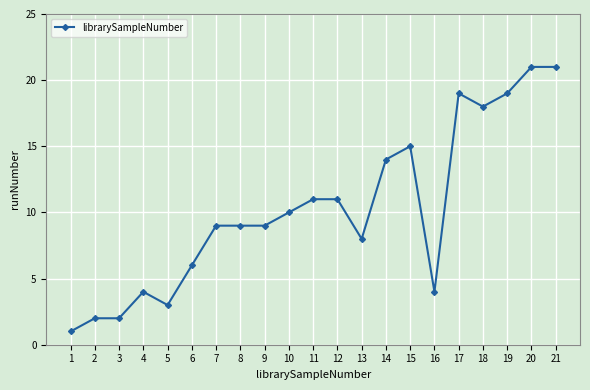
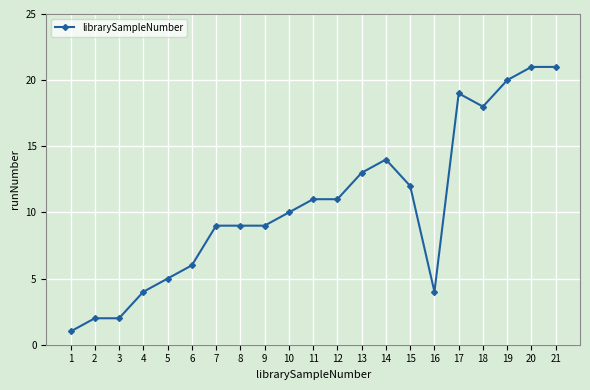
  {
    "1": 1,
    "2": 2,
    "3": 2,
    "4": 4,
-   "5": 3,
+   "5": 5,
    "6": 6,
    "7": 9,
    "8": 9,
    "9": 9,
    "10": 10,
    "11": 11,
    "12": 11,
-   "13": 8,
+   "13": 13,
    "14": 14,
-   "15": 15,
+   "15": 12,
    "16": 4,
    "17": 19,
    "18": 18,
-   "19": 19,
+   "19": 20,
    "20": 21,
    "21": 21
  }
